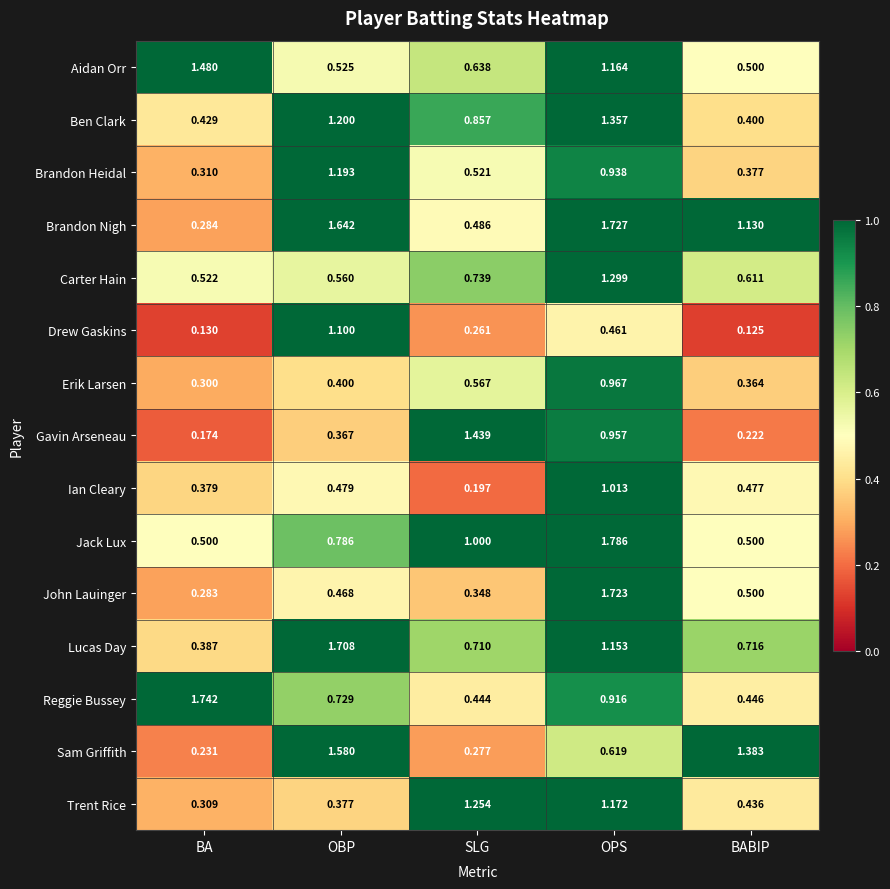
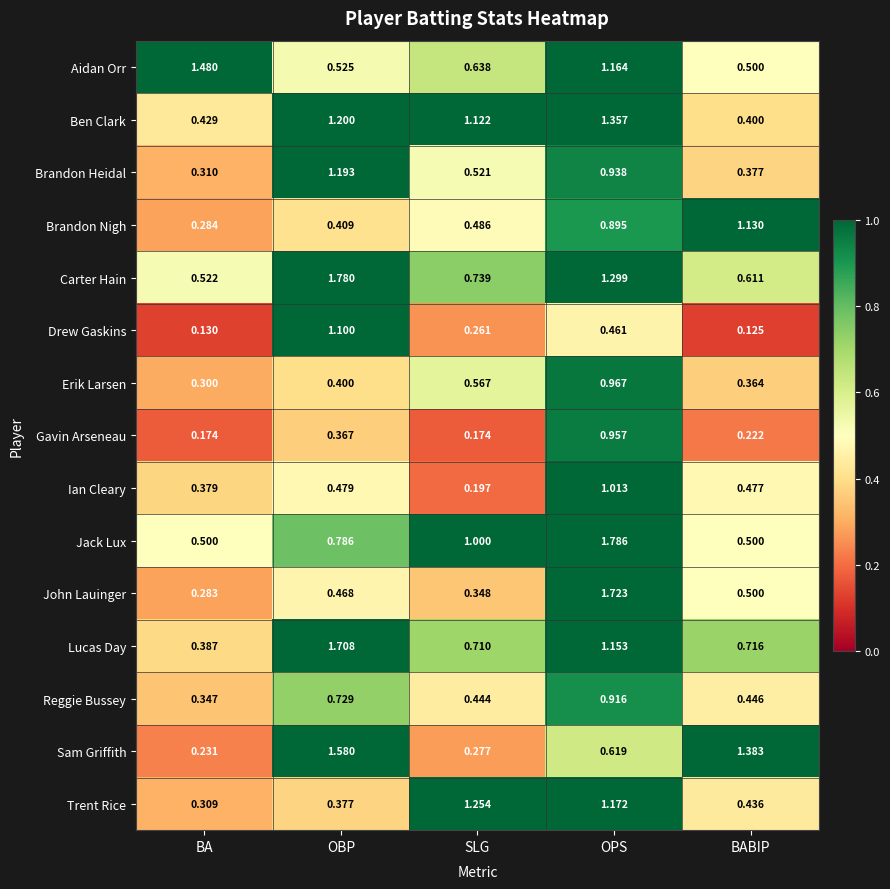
  {
    "Aidan Orr": {
      "BA": 1.480,
      "OBP": 0.525,
      "SLG": 0.638,
      "OPS": 1.164,
      "BABIP": 0.500
    },
    "Ben Clark": {
      "BA": 0.429,
      "OBP": 1.200,
-     "SLG": 0.857,
+     "SLG": 1.122,
      "OPS": 1.357,
      "BABIP": 0.400
    },
    "Brandon Heidal": {
      "BA": 0.310,
      "OBP": 1.193,
      "SLG": 0.521,
      "OPS": 0.938,
      "BABIP": 0.377
    },
    "Brandon Nigh": {
      "BA": 0.284,
-     "OBP": 1.642,
+     "OBP": 0.409,
      "SLG": 0.486,
-     "OPS": 1.727,
+     "OPS": 0.895,
      "BABIP": 1.130
    },
    "Carter Hain": {
      "BA": 0.522,
-     "OBP": 0.560,
+     "OBP": 1.780,
      "SLG": 0.739,
      "OPS": 1.299,
      "BABIP": 0.611
    },
    "Drew Gaskins": {
      "BA": 0.130,
      "OBP": 1.100,
      "SLG": 0.261,
      "OPS": 0.461,
      "BABIP": 0.125
    },
    "Erik Larsen": {
      "BA": 0.300,
      "OBP": 0.400,
      "SLG": 0.567,
      "OPS": 0.967,
      "BABIP": 0.364
    },
    "Gavin Arseneau": {
      "BA": 0.174,
      "OBP": 0.367,
-     "SLG": 1.439,
+     "SLG": 0.174,
      "OPS": 0.957,
      "BABIP": 0.222
    },
    "Ian Cleary": {
      "BA": 0.379,
      "OBP": 0.479,
      "SLG": 0.197,
      "OPS": 1.013,
      "BABIP": 0.477
    },
    "Jack Lux": {
      "BA": 0.500,
      "OBP": 0.786,
      "SLG": 1.000,
      "OPS": 1.786,
      "BABIP": 0.500
    },
    "John Lauinger": {
      "BA": 0.283,
      "OBP": 0.468,
      "SLG": 0.348,
      "OPS": 1.723,
      "BABIP": 0.500
    },
    "Lucas Day": {
      "BA": 0.387,
      "OBP": 1.708,
      "SLG": 0.710,
      "OPS": 1.153,
      "BABIP": 0.716
    },
    "Reggie Bussey": {
-     "BA": 1.742,
+     "BA": 0.347,
      "OBP": 0.729,
      "SLG": 0.444,
      "OPS": 0.916,
      "BABIP": 0.446
    },
    "Sam Griffith": {
      "BA": 0.231,
      "OBP": 1.580,
      "SLG": 0.277,
      "OPS": 0.619,
      "BABIP": 1.383
    },
    "Trent Rice": {
      "BA": 0.309,
      "OBP": 0.377,
      "SLG": 1.254,
      "OPS": 1.172,
      "BABIP": 0.436
    }
  }
